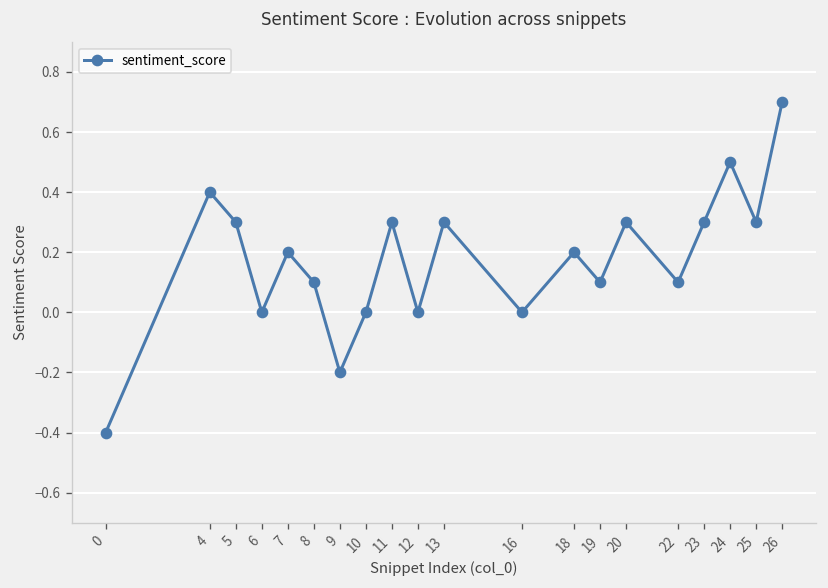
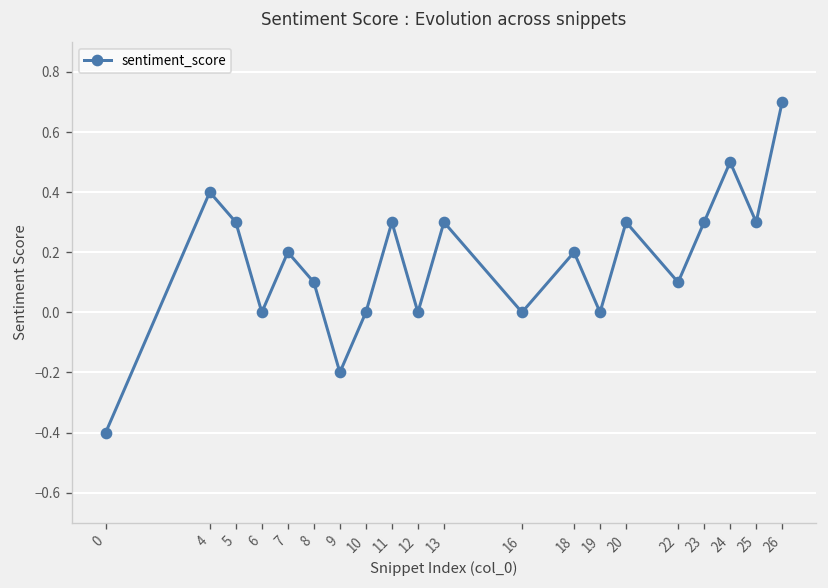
  {
    "0": -0.4,
    "4": 0.4,
    "5": 0.3,
    "6": 0.0,
    "7": 0.2,
    "8": 0.1,
    "9": -0.2,
    "10": 0.0,
    "11": 0.3,
    "12": 0.0,
    "13": 0.3,
    "16": 0.0,
    "18": 0.2,
-   "19": 0.1,
+   "19": 0.0,
    "20": 0.3,
    "22": 0.1,
    "23": 0.3,
    "24": 0.5,
    "25": 0.3,
    "26": 0.7
  }
